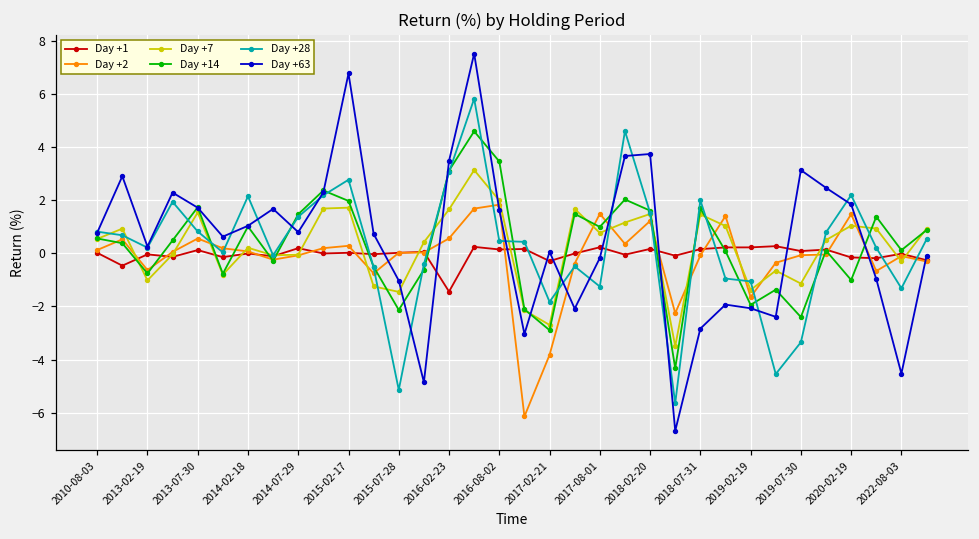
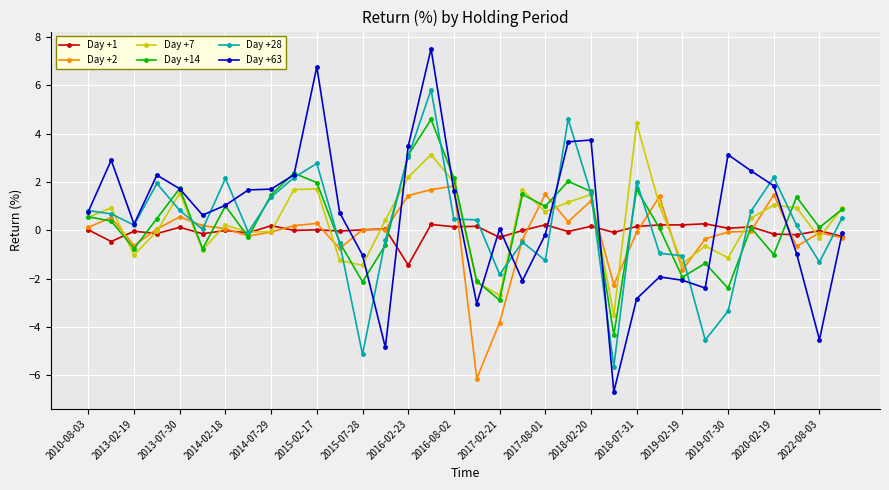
  {
    "Day +1": {
      "2013-02-19": 0.0,
      "2013-07-30": 0.1,
      "2014-07-29": 0.2,
      "2015-02-17": 0.0,
      "2016-02-23": -1.4,
      "2016-08-02": 0.1,
      "2017-02-21": -0.3,
      "2017-08-01": 0.2,
      "2018-02-20": 0.2,
      "2018-07-31": 0.2,
      "2019-02-19": 0.2,
      "2019-07-30": 0.1,
      "2020-02-19": -0.2
    },
    "Day +2": {
      "2013-02-19": -0.6,
      "2013-07-30": 0.6,
      "2015-02-17": 0.3,
-     "2016-02-23": 0.6,
+     "2016-02-23": 1.4,
      "2016-08-02": 1.8,
      "2017-02-21": -3.8,
      "2017-08-01": 1.5,
      "2018-02-20": 1.2,
      "2018-07-31": -0.1,
      "2019-02-19": -1.6,
      "2019-07-30": -0.1,
      "2020-02-19": 1.5
    },
    "Day +7": {
      "2013-02-19": -1.0,
      "2013-07-30": 1.5,
      "2014-02-18": 0.2,
      "2015-02-17": 1.7,
      "2015-07-28": -1.5,
-     "2016-02-23": 1.6,
+     "2016-02-23": 2.2,
      "2016-08-02": 2.0,
      "2017-02-21": -2.7,
      "2017-08-01": 0.8,
-     "2018-07-31": 1.5,
+     "2018-07-31": 4.4,
      "2019-02-19": -1.4,
      "2019-07-30": -1.1,
      "2020-02-19": 1.0,
      "2022-08-03": -0.3
    },
    "Day +14": {
      "2013-02-19": -0.8,
      "2015-02-17": 2.0,
      "2015-07-28": -2.1,
-     "2016-08-02": 3.5,
+     "2016-08-02": 2.2,
      "2017-02-21": -2.9,
      "2017-08-01": 1.0,
      "2018-07-31": 1.7,
      "2019-02-19": -1.9,
      "2019-07-30": -2.4,
      "2020-02-19": -1.0,
      "2022-08-03": 0.1
    },
    "Day +28": {
      "2013-07-30": 0.8,
      "2014-02-18": 2.1,
      "2015-02-17": 2.8,
      "2015-07-28": -5.1,
      "2016-08-02": 0.5,
      "2017-02-21": -1.8,
      "2017-08-01": -1.3,
      "2018-07-31": 2.0,
      "2019-02-19": -1.1,
      "2019-07-30": -3.3,
      "2020-02-19": 2.2,
      "2022-08-03": -1.3
    },
    "Day +63": {
-     "2014-07-29": 0.8,
+     "2014-07-29": 1.7,
      "2015-02-17": 6.8,
      "2015-07-28": -1.0,
      "2016-02-23": 3.5,
      "2016-08-02": 1.6,
      "2017-02-21": 0.1,
      "2017-08-01": -0.2,
      "2018-02-20": 3.7,
      "2018-07-31": -2.8,
      "2019-02-19": -2.1,
      "2019-07-30": 3.1,
      "2020-02-19": 1.8,
      "2022-08-03": -4.5
    }
  }
